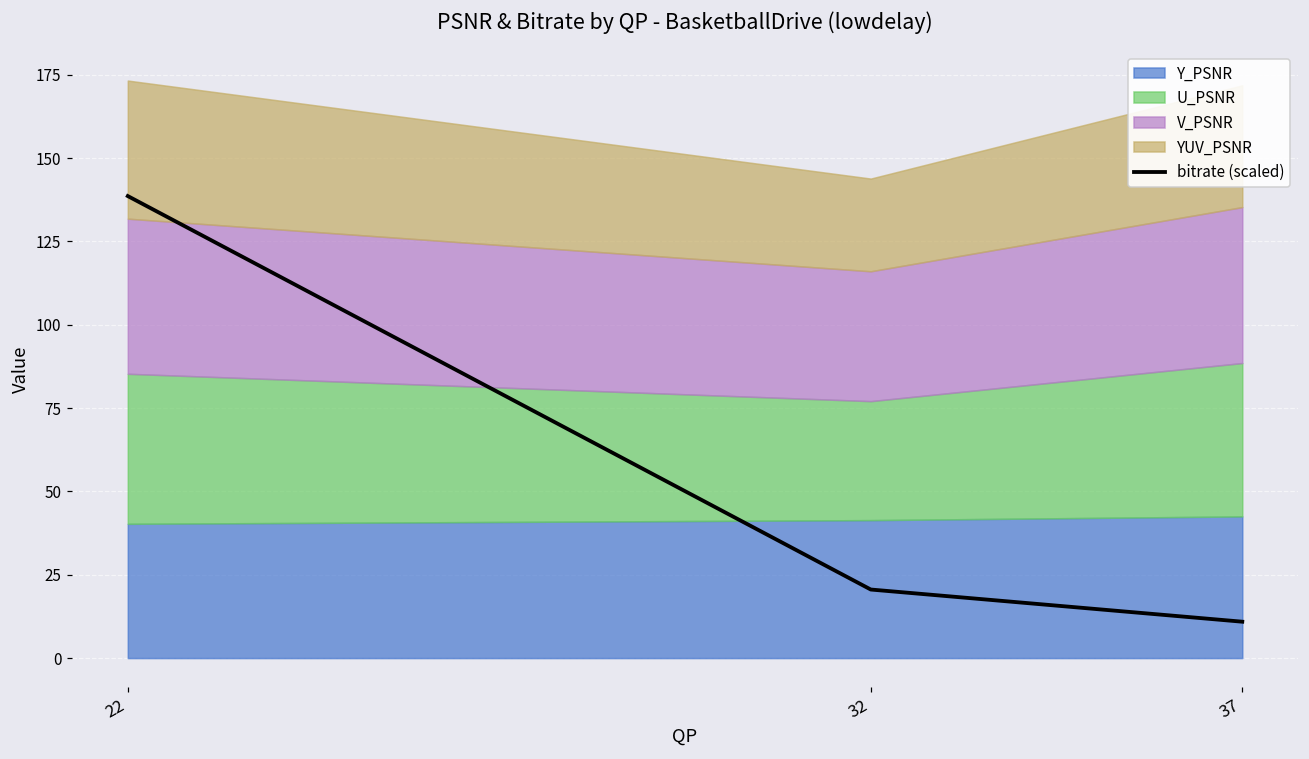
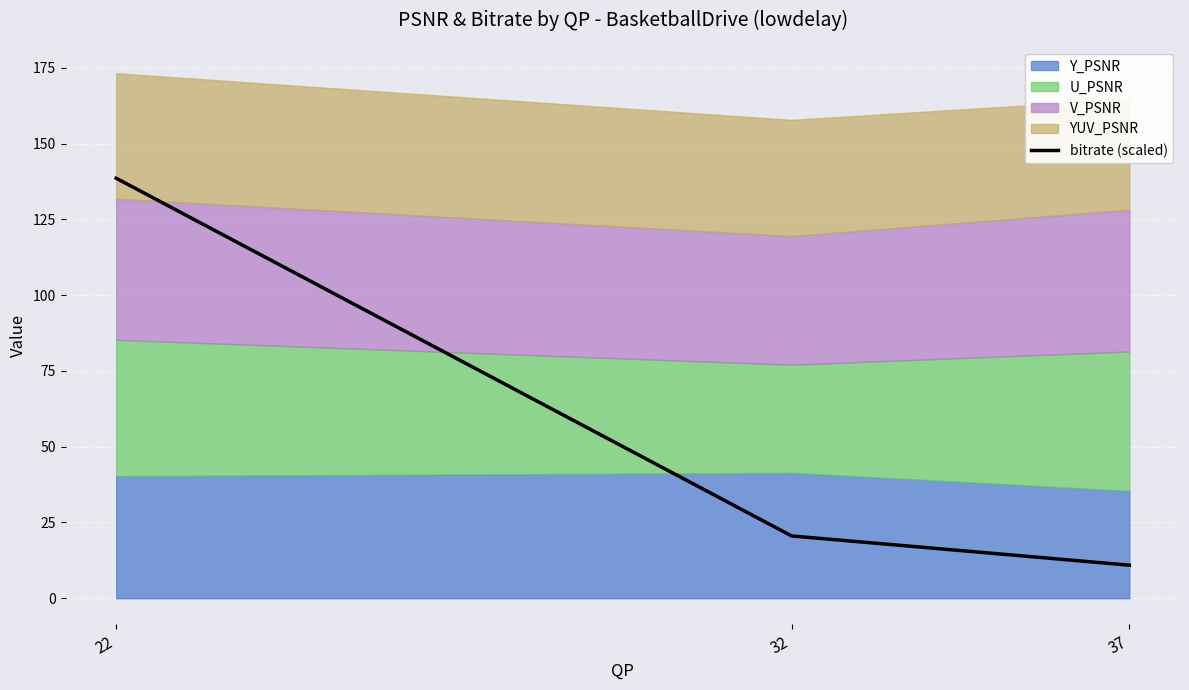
  {
    "bitrate (scaled)": {
      "22": 139,
      "32": 21,
      "37": 11
    },
    "Y_PSNR": {
      "22": 40,
      "32": 41,
-     "37": 42
+     "37": 35
    },
    "U_PSNR": {
      "22": 45,
      "32": 36,
      "37": 46
    },
    "V_PSNR": {
      "22": 47,
-     "32": 39,
+     "32": 42,
      "37": 47
    },
    "YUV_PSNR": {
      "22": 41,
-     "32": 28
+     "32": 38
    }
  }
